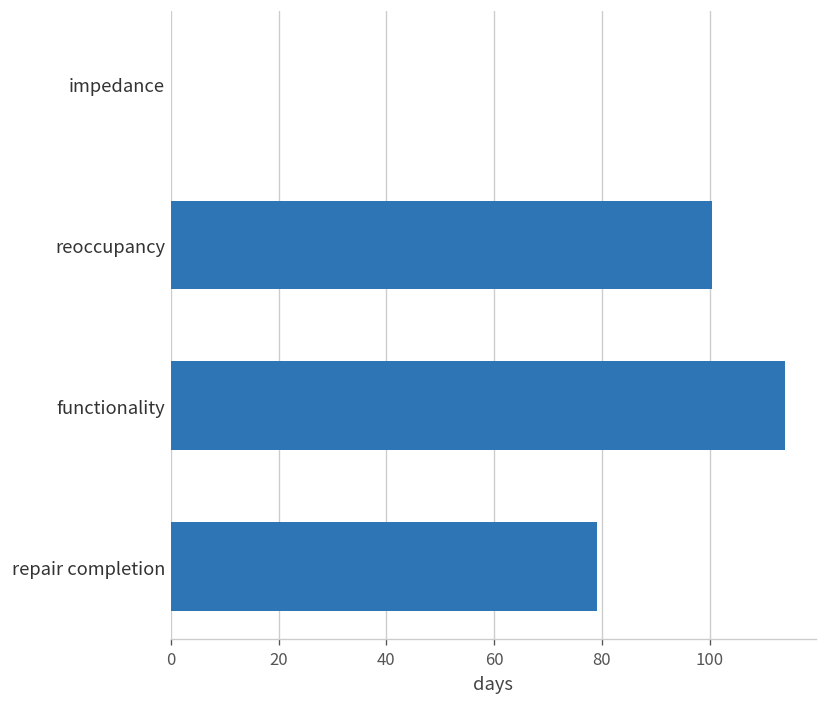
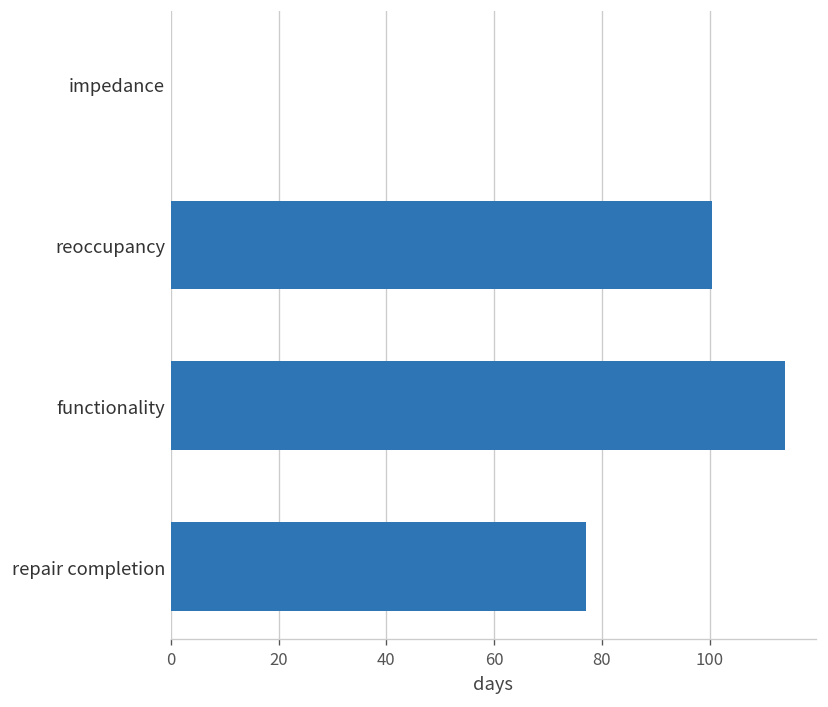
  {
    "impedance": 0,
    "reoccupancy": 100,
    "functionality": 114,
-   "repair completion": 79
+   "repair completion": 77
  }
